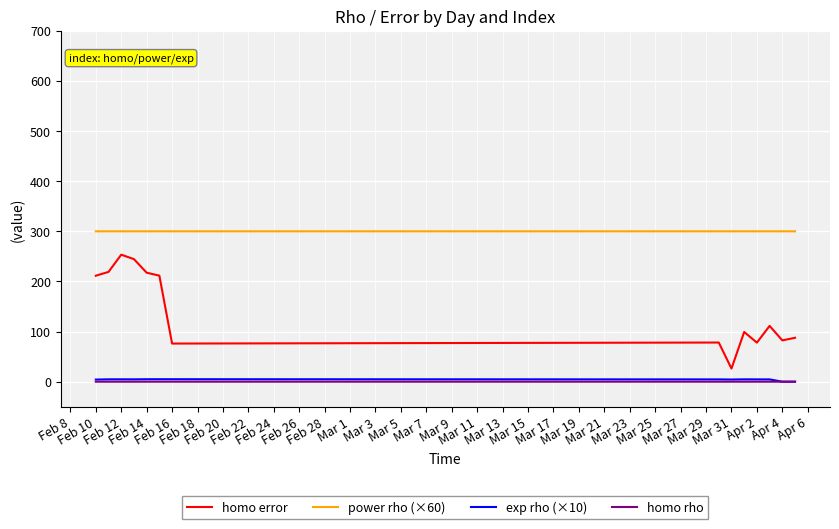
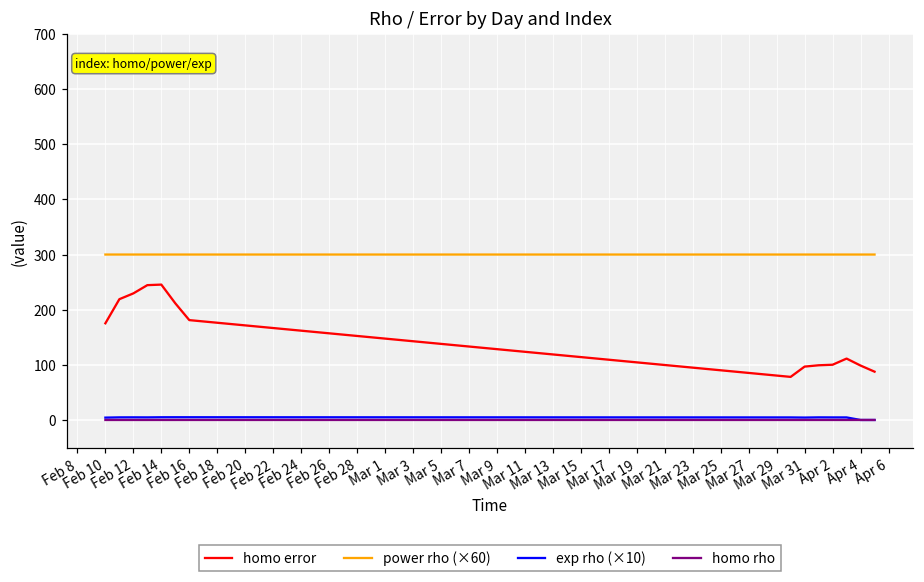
  {
    "homo error": {
-     "Feb 10": 210,
-     "Feb 12": 250,
-     "Feb 14": 220,
-     "Feb 16": 80,
-     "Mar 31": 30,
-     "Apr 2": 80,
-     "Apr 4": 80
+     "Feb 10": 180,
+     "Feb 12": 230,
+     "Feb 14": 250,
+     "Feb 16": 180,
+     "Mar 31": 100,
+     "Apr 2": 100,
+     "Apr 4": 100
    },
    "power rho (×60)": {
      "Feb 10": 300,
      "Feb 12": 300,
      "Feb 14": 300,
      "Feb 16": 300,
      "Mar 31": 300,
      "Apr 2": 300,
      "Apr 4": 300
    }
  }
